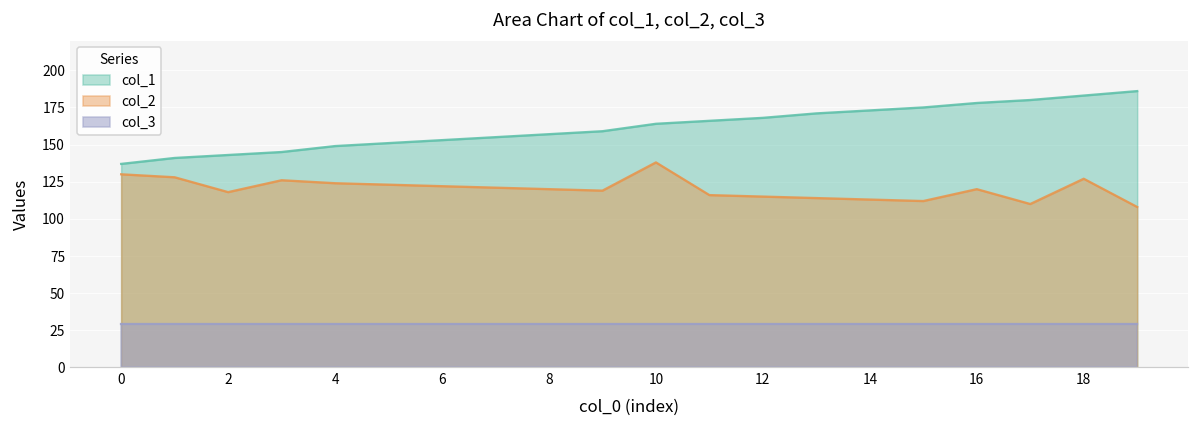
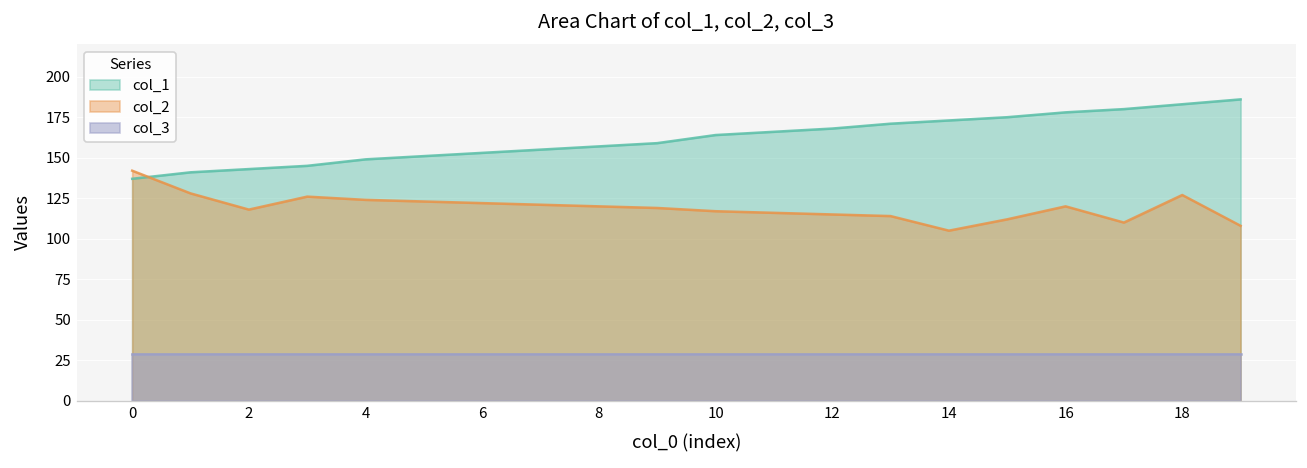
  {
    "col_2": {
-     "0": 130,
+     "0": 142,
      "2": 118,
      "4": 124,
      "6": 122,
      "8": 120,
-     "10": 138,
+     "10": 117,
      "12": 115,
-     "14": 113,
+     "14": 105,
      "16": 120,
      "18": 127
    }
  }
